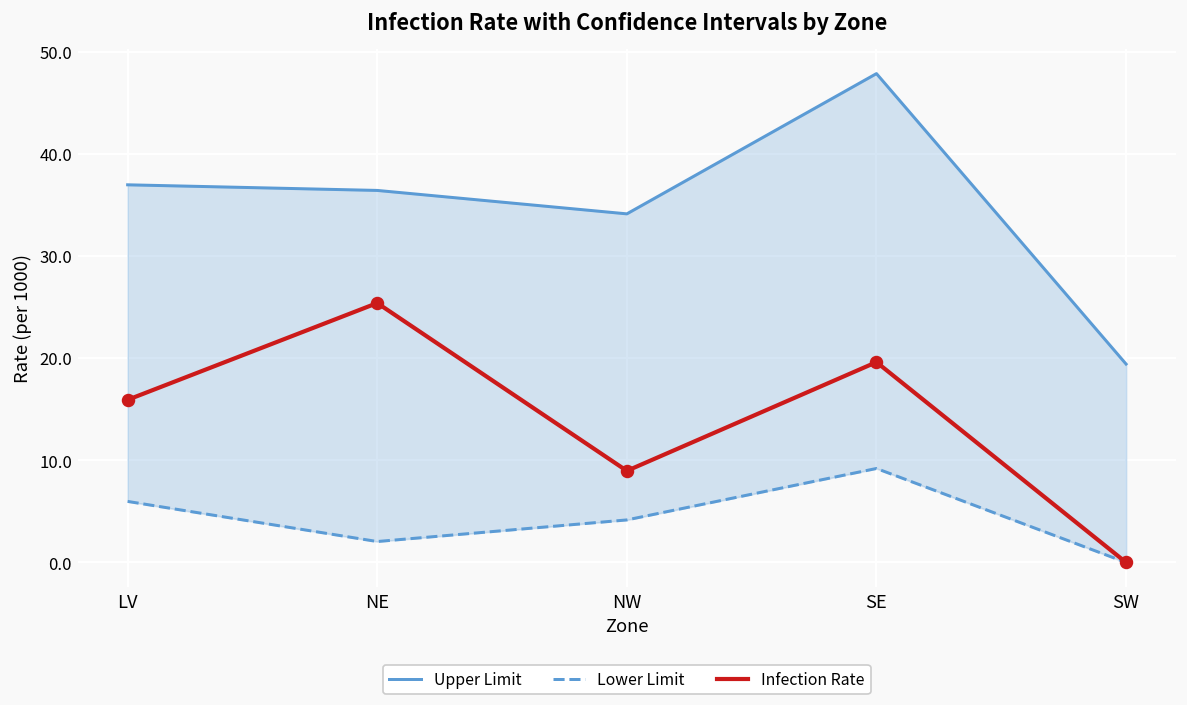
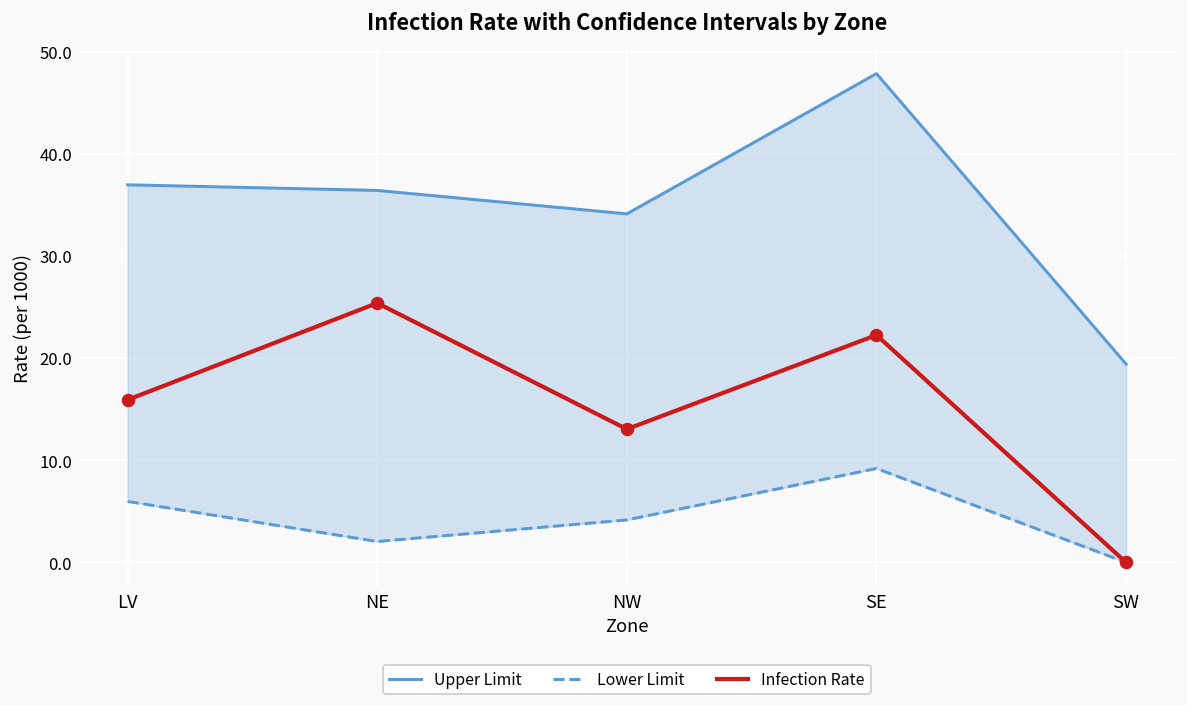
  {
    "Infection Rate": {
      "LV": 16,
      "NE": 25,
-     "NW": 9,
-     "SE": 20
+     "NW": 13,
+     "SE": 22
    }
  }
